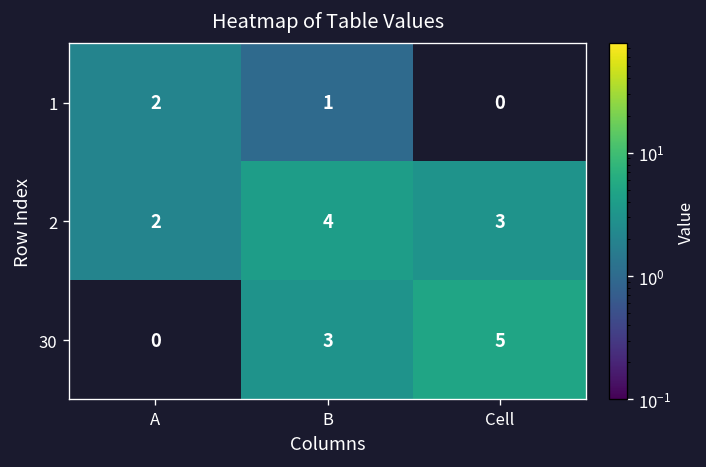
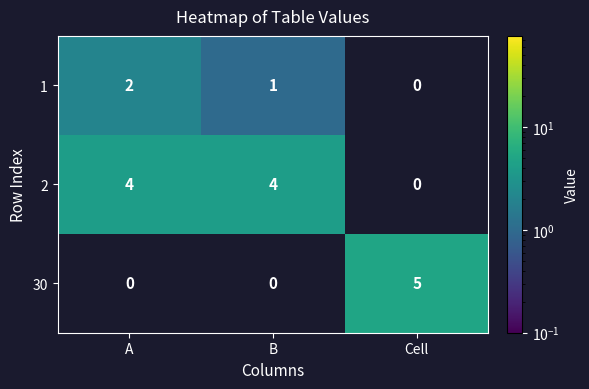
  {
    "1": {
      "A": 2,
      "B": 1,
      "Cell": 0
    },
    "2": {
-     "A": 2,
+     "A": 4,
      "B": 4,
-     "Cell": 3
+     "Cell": 0
    },
    "30": {
      "A": 0,
-     "B": 3,
+     "B": 0,
      "Cell": 5
    }
  }
